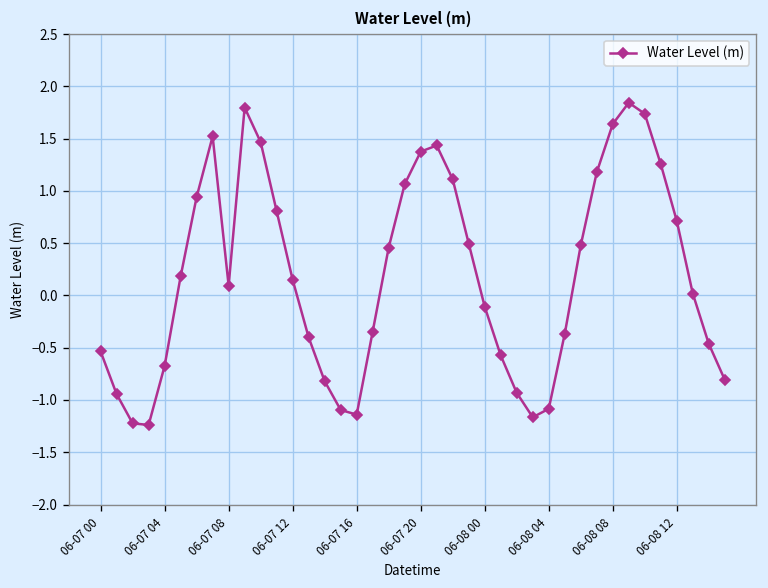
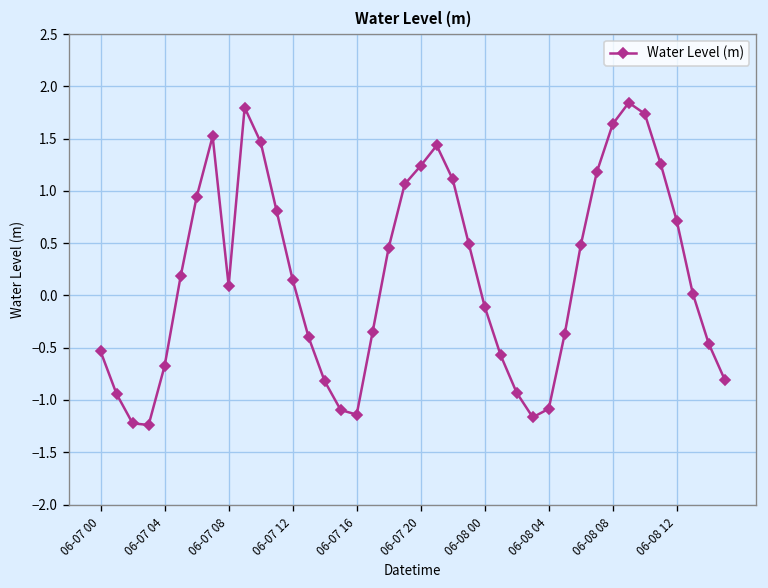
  {
    "06-07 00": -0.5,
    "06-07 04": -0.7,
    "06-07 08": 0.1,
    "06-07 12": 0.1,
    "06-07 16": -1.1,
-   "06-07 20": 1.4,
+   "06-07 20": 1.2,
    "06-08 00": -0.1,
    "06-08 04": -1.1,
    "06-08 08": 1.6,
    "06-08 12": 0.7
  }
